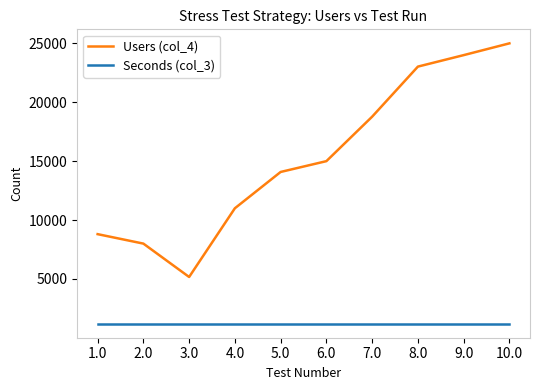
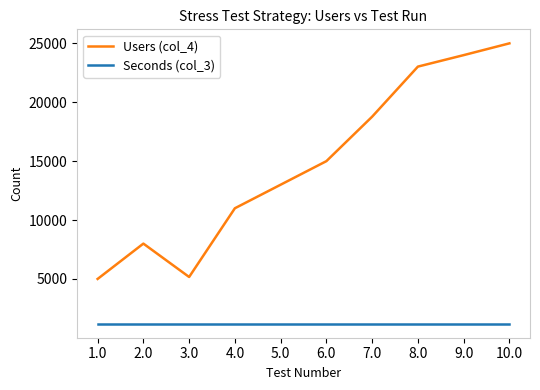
  {
    "Users (col_4)": {
-     "1.0": 8800,
+     "1.0": 5000,
      "2.0": 8000,
      "3.0": 5200,
      "4.0": 11000,
-     "5.0": 14100,
+     "5.0": 13000,
      "6.0": 15000,
      "7.0": 18800,
      "8.0": 23000,
      "9.0": 24000,
      "10.0": 25000
    },
    "Seconds (col_3)": {
      "1.0": 1200,
      "2.0": 1200,
      "3.0": 1200,
      "4.0": 1200,
      "5.0": 1200,
      "6.0": 1200,
      "7.0": 1200,
      "8.0": 1200,
      "9.0": 1200,
      "10.0": 1200
    }
  }
